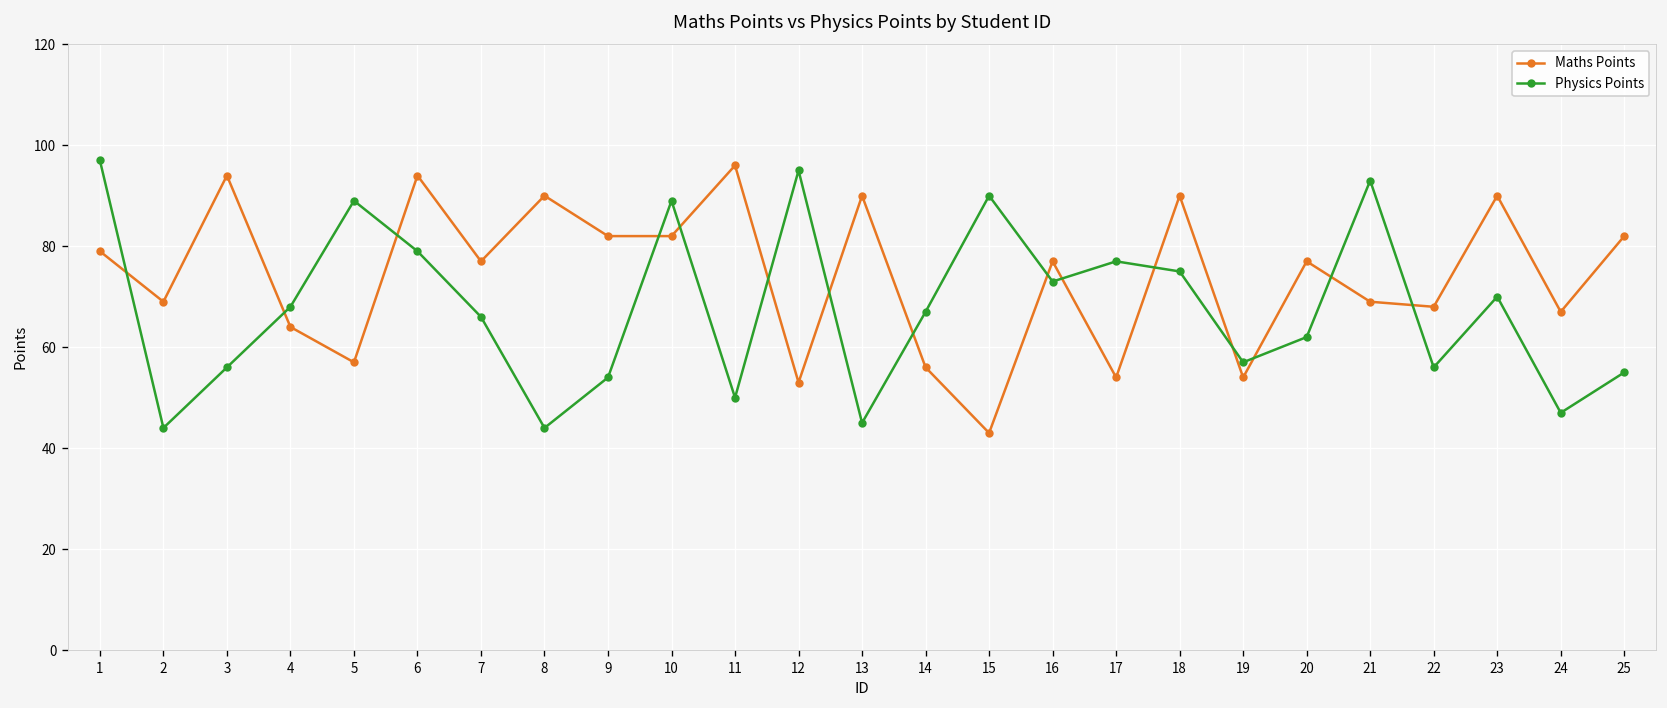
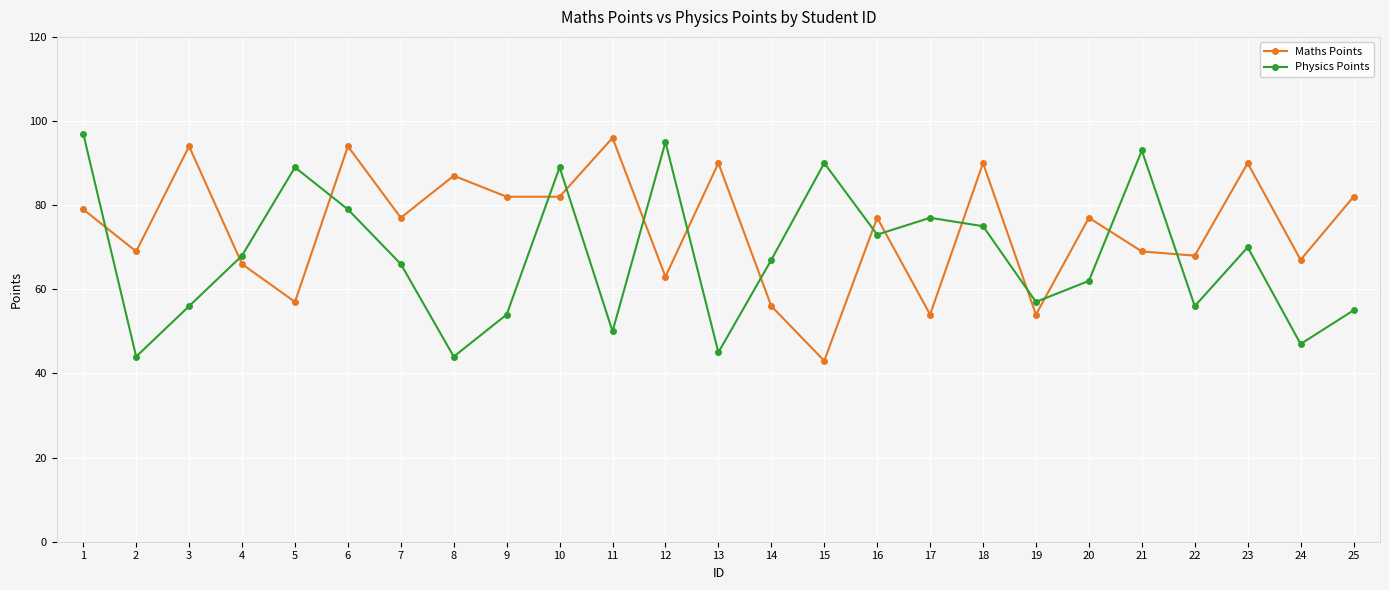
  {
    "Maths Points": {
      "1": 79,
      "2": 69,
      "3": 94,
-     "4": 64,
+     "4": 66,
      "5": 57,
      "6": 94,
      "7": 77,
-     "8": 90,
+     "8": 87,
      "9": 82,
      "10": 82,
      "11": 96,
-     "12": 53,
+     "12": 63,
      "13": 90,
      "14": 56,
      "15": 43,
      "16": 77,
      "17": 54,
      "18": 90,
      "19": 54,
      "20": 77,
      "21": 69,
      "22": 68,
      "23": 90,
      "24": 67,
      "25": 82
    },
    "Physics Points": {
      "1": 97,
      "2": 44,
      "3": 56,
      "4": 68,
      "5": 89,
      "6": 79,
      "7": 66,
      "8": 44,
      "9": 54,
      "10": 89,
      "11": 50,
      "12": 95,
      "13": 45,
      "14": 67,
      "15": 90,
      "16": 73,
      "17": 77,
      "18": 75,
      "19": 57,
      "20": 62,
      "21": 93,
      "22": 56,
      "23": 70,
      "24": 47,
      "25": 55
    }
  }
